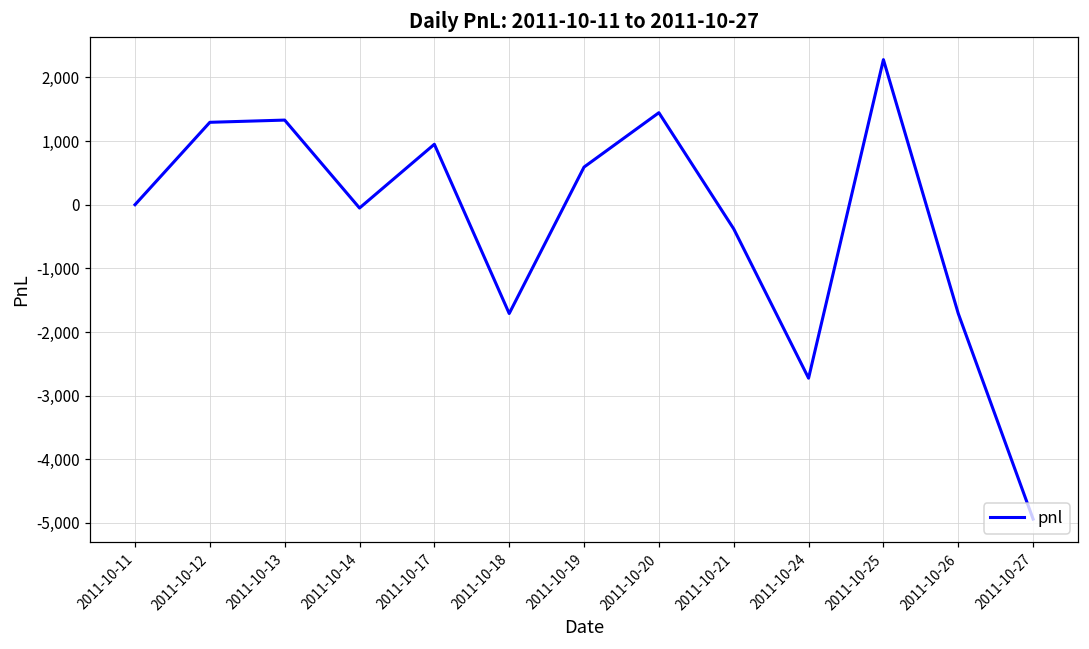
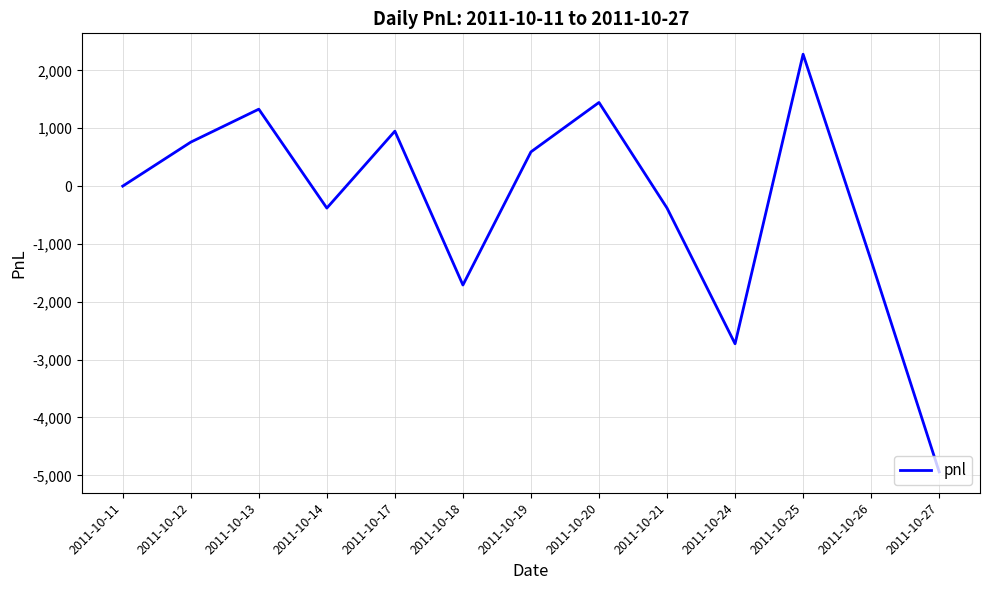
  {
    "2011-10-11": "0",
-   "2011-10-12": "1,300",
+   "2011-10-12": "800",
    "2011-10-13": "1,300",
-   "2011-10-14": "-100",
+   "2011-10-14": "-400",
    "2011-10-17": "1,000",
    "2011-10-18": "-1,700",
    "2011-10-19": "600",
    "2011-10-20": "1,400",
    "2011-10-21": "-400",
    "2011-10-24": "-2,700",
    "2011-10-25": "2,300",
-   "2011-10-26": "-1,700"
+   "2011-10-26": "-1,300"
  }
